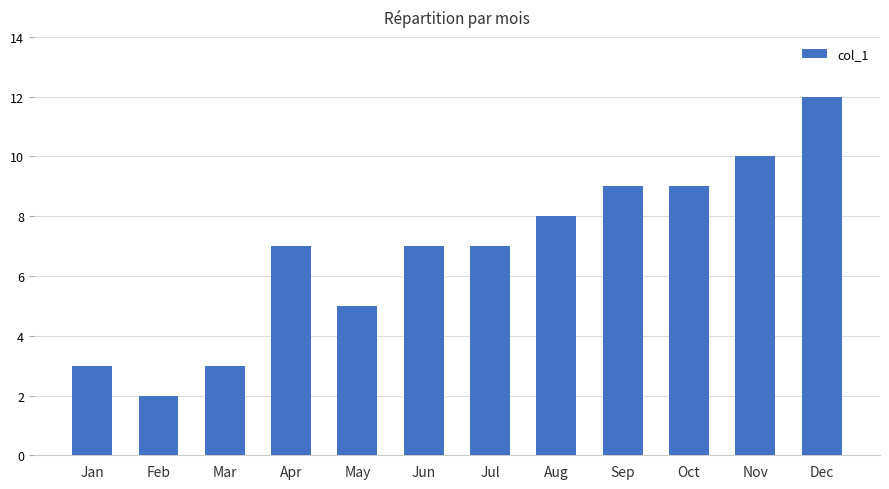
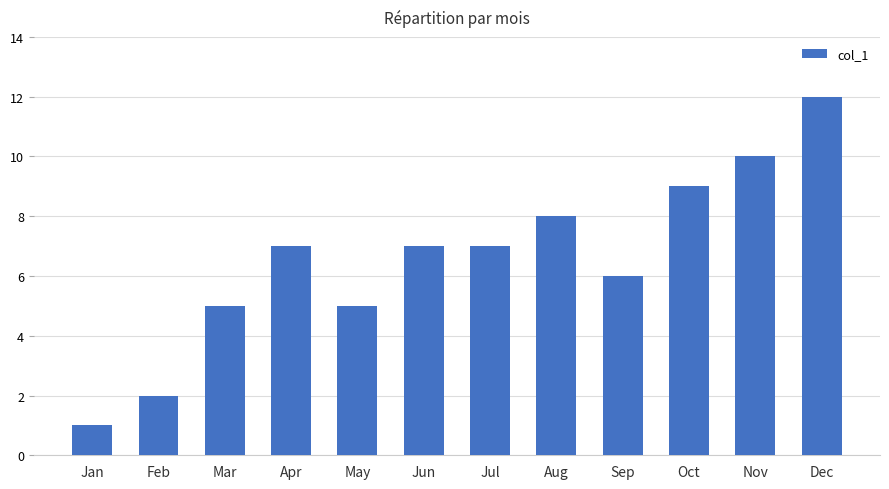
  {
-   "Jan": 3,
+   "Jan": 1,
    "Feb": 2,
-   "Mar": 3,
+   "Mar": 5,
    "Apr": 7,
    "May": 5,
    "Jun": 7,
    "Jul": 7,
    "Aug": 8,
-   "Sep": 9,
+   "Sep": 6,
    "Oct": 9,
    "Nov": 10,
    "Dec": 12
  }
